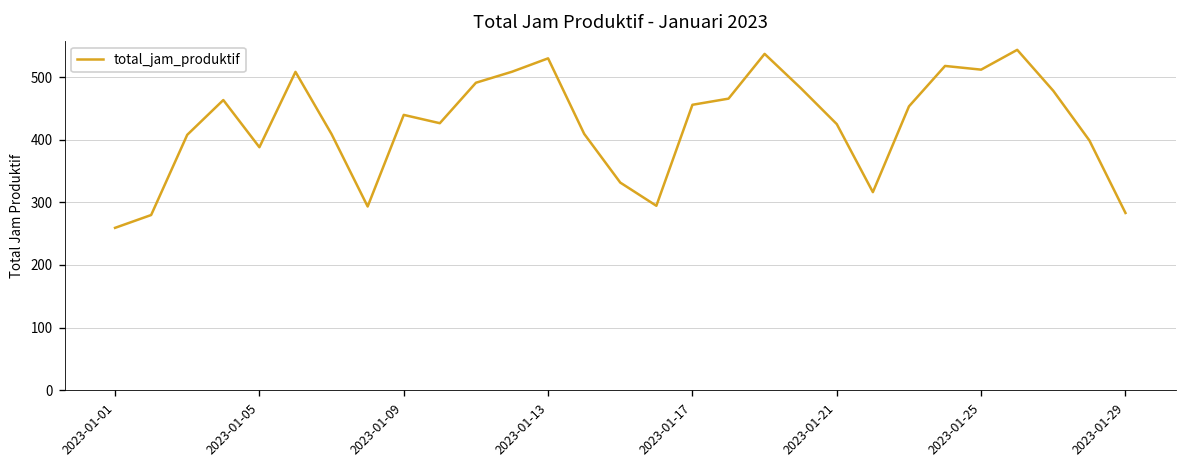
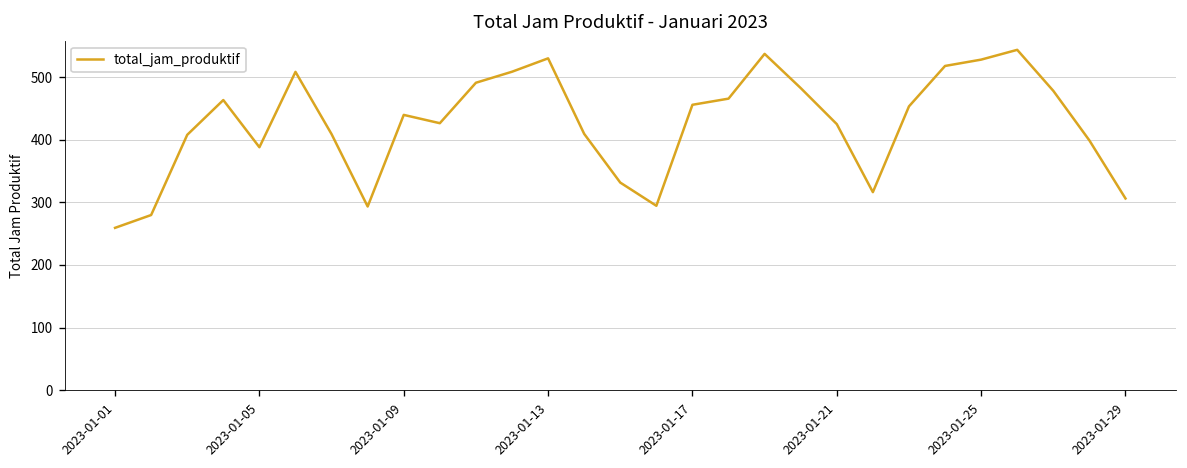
  {
    "2023-01-01": 260,
    "2023-01-05": 390,
    "2023-01-09": 440,
    "2023-01-13": 530,
    "2023-01-17": 460,
    "2023-01-21": 420,
-   "2023-01-25": 510,
-   "2023-01-29": 280
+   "2023-01-25": 530,
+   "2023-01-29": 310
  }
